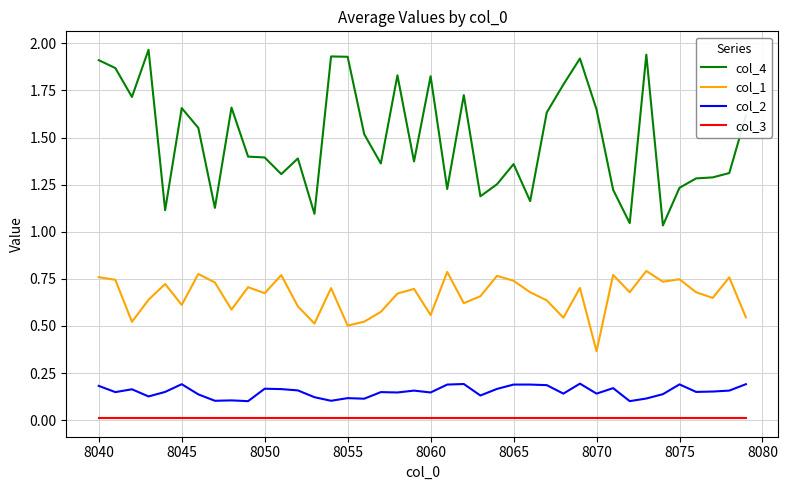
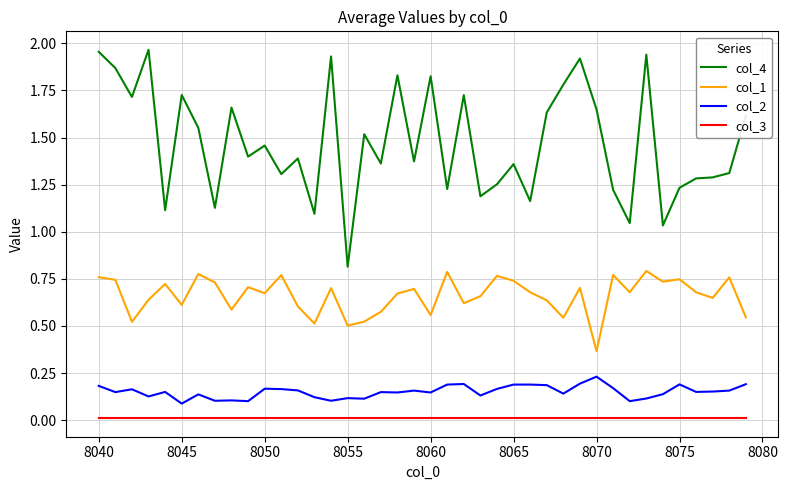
  {
    "col_4": {
-     "8040": 1.91,
-     "8045": 1.66,
-     "8050": 1.39,
-     "8055": 1.93,
+     "8040": 1.96,
+     "8045": 1.73,
+     "8050": 1.46,
+     "8055": 0.81,
      "8060": 1.83,
      "8065": 1.36,
      "8070": 1.65,
      "8075": 1.23
    },
    "col_1": {
      "8040": 0.76,
      "8045": 0.61,
      "8050": 0.67,
      "8055": 0.50,
      "8060": 0.56,
      "8065": 0.74,
      "8070": 0.37,
      "8075": 0.75
    },
    "col_2": {
      "8040": 0.18,
-     "8045": 0.19,
+     "8045": 0.09,
      "8050": 0.17,
      "8055": 0.12,
      "8060": 0.15,
      "8065": 0.19,
-     "8070": 0.14,
+     "8070": 0.23,
      "8075": 0.19
    },
    "col_3": {
      "8040": 0.01,
      "8045": 0.01,
      "8050": 0.01,
      "8055": 0.01,
      "8060": 0.01,
      "8065": 0.01,
      "8070": 0.01,
      "8075": 0.01
    }
  }
